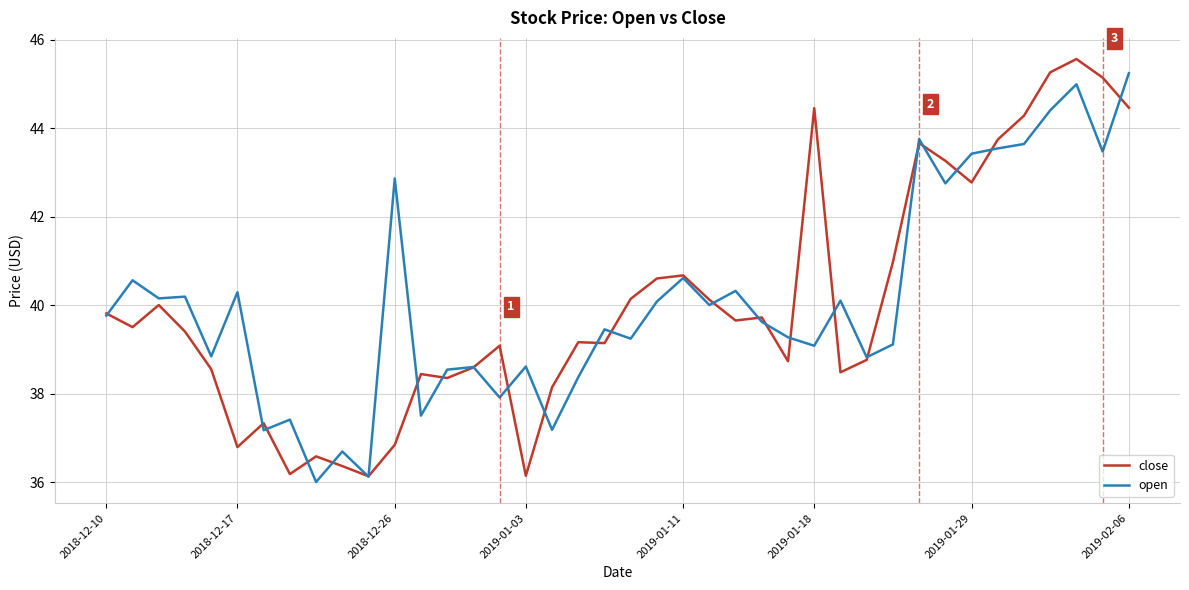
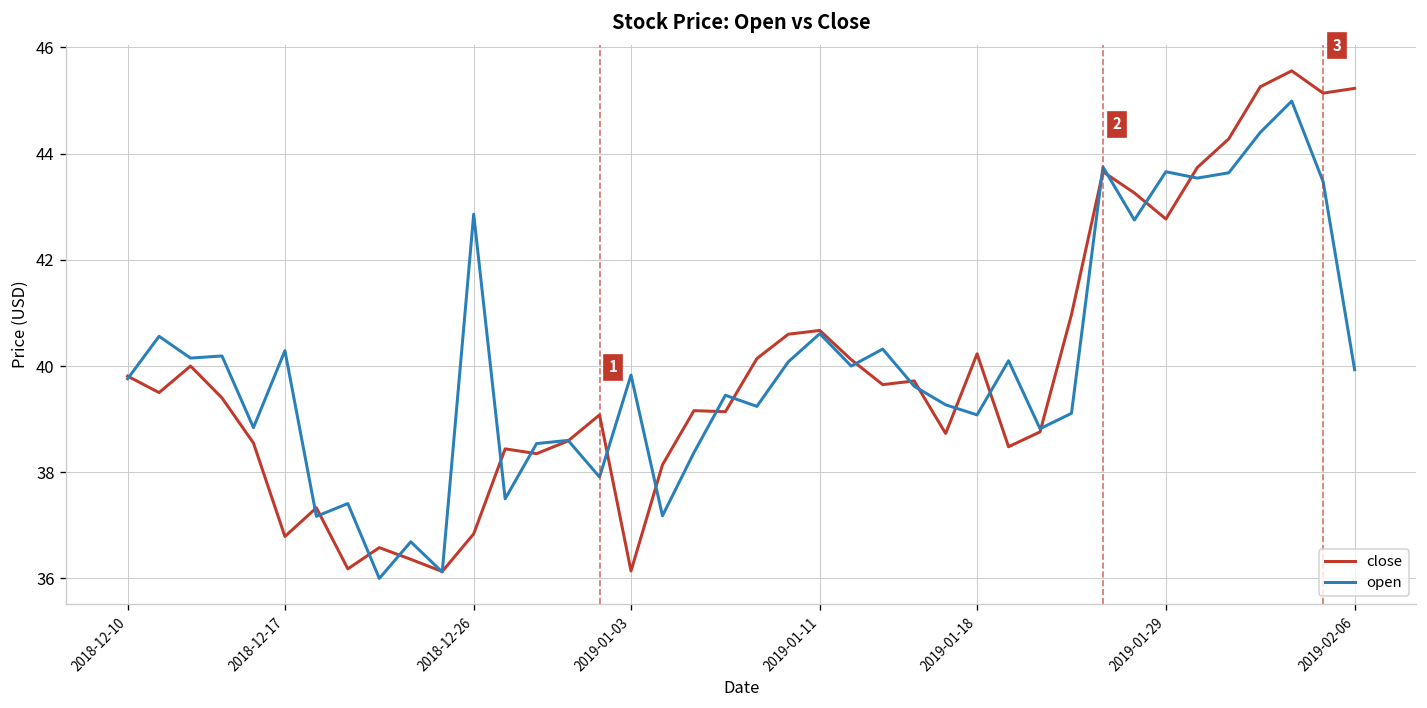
  {
    "close": {
      "2018-12-17": 36.8,
      "2018-12-26": 36.8,
      "2019-01-03": 36.1,
      "2019-01-11": 40.7,
-     "2019-01-18": 44.5,
+     "2019-01-18": 40.2,
      "2019-01-29": 42.8,
-     "2019-02-06": 44.5
+     "2019-02-06": 45.2
    },
    "open": {
      "2018-12-17": 40.3,
      "2018-12-26": 42.9,
-     "2019-01-03": 38.6,
+     "2019-01-03": 39.8,
      "2019-01-11": 40.6,
      "2019-01-18": 39.1,
-     "2019-01-29": 43.4,
-     "2019-02-06": 45.2
+     "2019-01-29": 43.7,
+     "2019-02-06": 39.9
    }
  }
